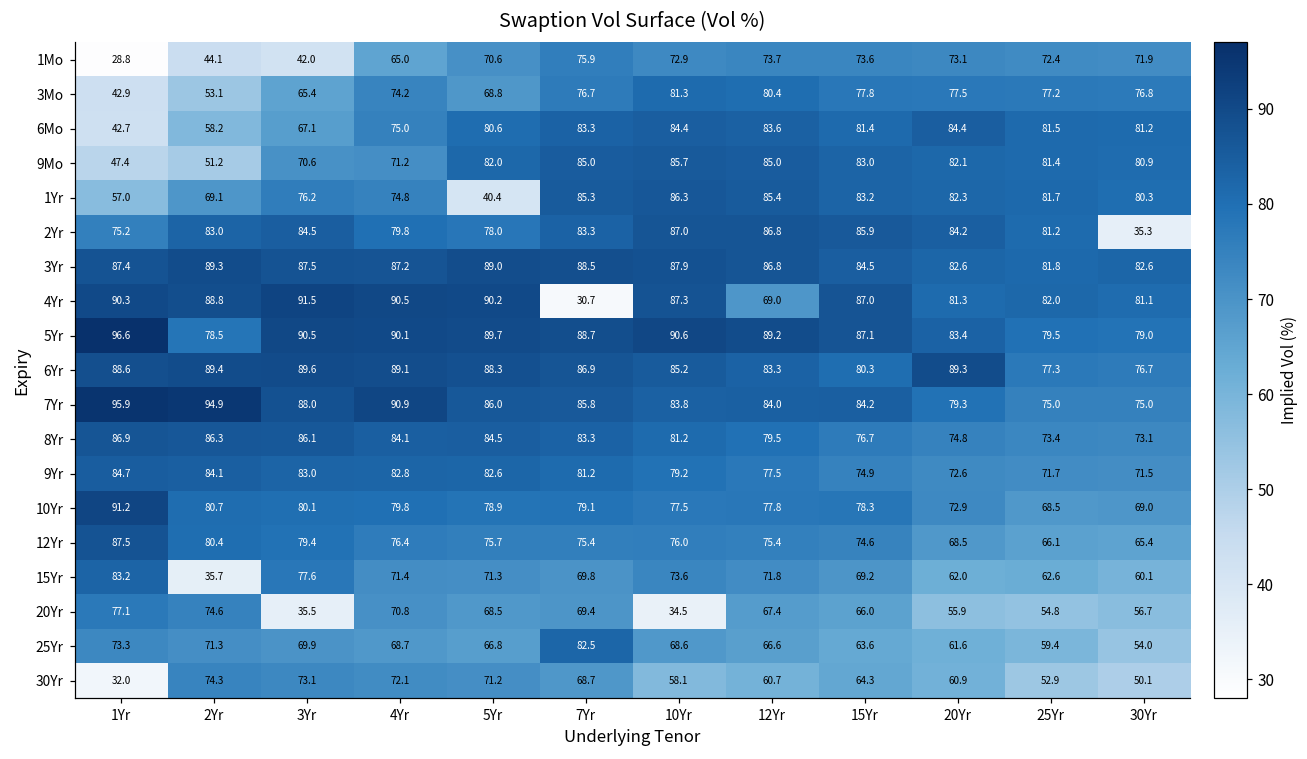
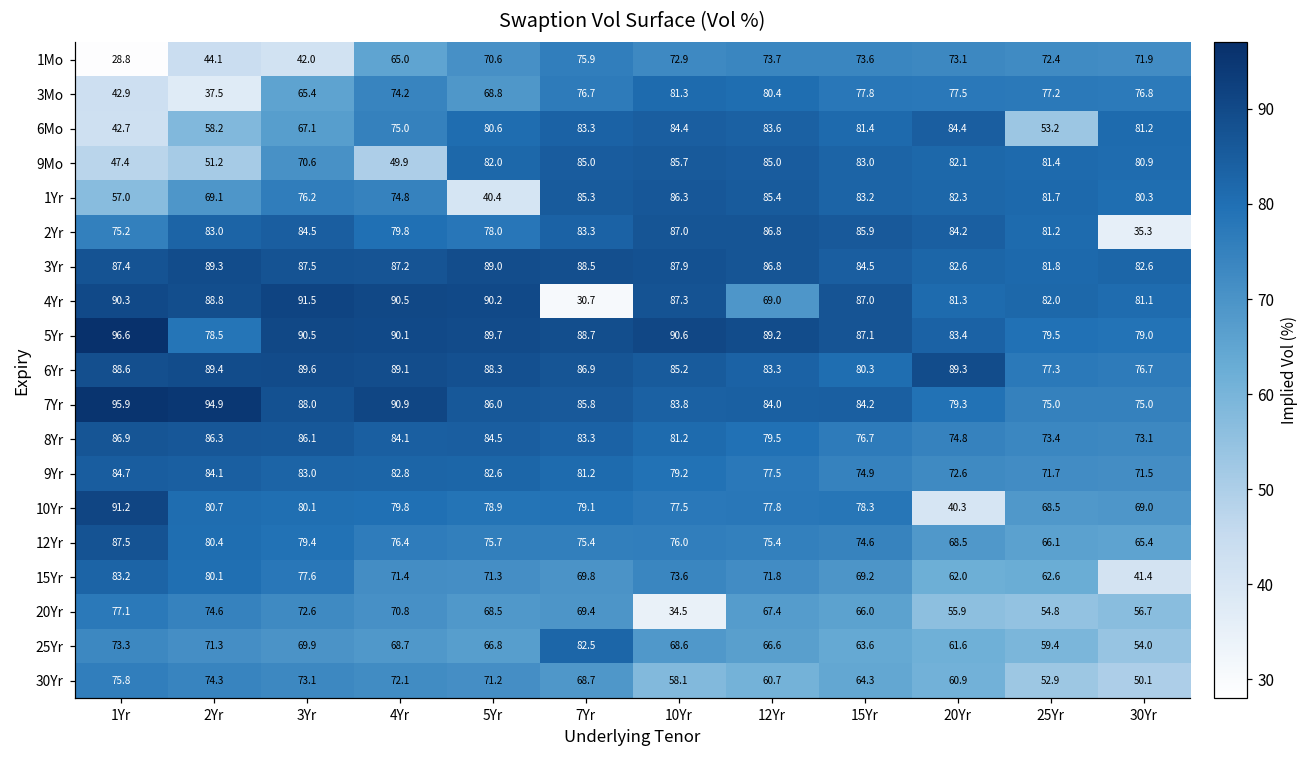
  {
    "3Mo": {
      "1Yr": 42.9,
-     "2Yr": 53.1,
+     "2Yr": 37.5,
      "3Yr": 65.4,
      "4Yr": 74.2,
      "5Yr": 68.8,
      "7Yr": 76.7,
      "10Yr": 81.3,
      "12Yr": 80.4,
      "15Yr": 77.8,
      "20Yr": 77.5,
      "25Yr": 77.2,
      "30Yr": 76.8
    },
    "6Mo": {
      "1Yr": 42.7,
      "2Yr": 58.2,
      "3Yr": 67.1,
      "4Yr": 75.0,
      "5Yr": 80.6,
      "7Yr": 83.3,
      "10Yr": 84.4,
      "12Yr": 83.6,
      "15Yr": 81.4,
      "20Yr": 84.4,
-     "25Yr": 81.5,
+     "25Yr": 53.2,
      "30Yr": 81.2
    },
    "9Mo": {
      "1Yr": 47.4,
      "2Yr": 51.2,
      "3Yr": 70.6,
-     "4Yr": 71.2,
+     "4Yr": 49.9,
      "5Yr": 82.0,
      "7Yr": 85.0,
      "10Yr": 85.7,
      "12Yr": 85.0,
      "15Yr": 83.0,
      "20Yr": 82.1,
      "25Yr": 81.4,
      "30Yr": 80.9
    },
    "10Yr": {
      "1Yr": 91.2,
      "2Yr": 80.7,
      "3Yr": 80.1,
      "4Yr": 79.8,
      "5Yr": 78.9,
      "7Yr": 79.1,
      "10Yr": 77.5,
      "12Yr": 77.8,
      "15Yr": 78.3,
-     "20Yr": 72.9,
+     "20Yr": 40.3,
      "25Yr": 68.5,
      "30Yr": 69.0
    },
    "15Yr": {
      "1Yr": 83.2,
-     "2Yr": 35.7,
+     "2Yr": 80.1,
      "3Yr": 77.6,
      "4Yr": 71.4,
      "5Yr": 71.3,
      "7Yr": 69.8,
      "10Yr": 73.6,
      "12Yr": 71.8,
      "15Yr": 69.2,
      "20Yr": 62.0,
      "25Yr": 62.6,
-     "30Yr": 60.1
+     "30Yr": 41.4
    },
    "20Yr": {
      "1Yr": 77.1,
      "2Yr": 74.6,
-     "3Yr": 35.5,
+     "3Yr": 72.6,
      "4Yr": 70.8,
      "5Yr": 68.5,
      "7Yr": 69.4,
      "10Yr": 34.5,
      "12Yr": 67.4,
      "15Yr": 66.0,
      "20Yr": 55.9,
      "25Yr": 54.8,
      "30Yr": 56.7
    },
    "30Yr": {
-     "1Yr": 32.0,
+     "1Yr": 75.8,
      "2Yr": 74.3,
      "3Yr": 73.1,
      "4Yr": 72.1,
      "5Yr": 71.2,
      "7Yr": 68.7,
      "10Yr": 58.1,
      "12Yr": 60.7,
      "15Yr": 64.3,
      "20Yr": 60.9,
      "25Yr": 52.9,
      "30Yr": 50.1
    }
  }
